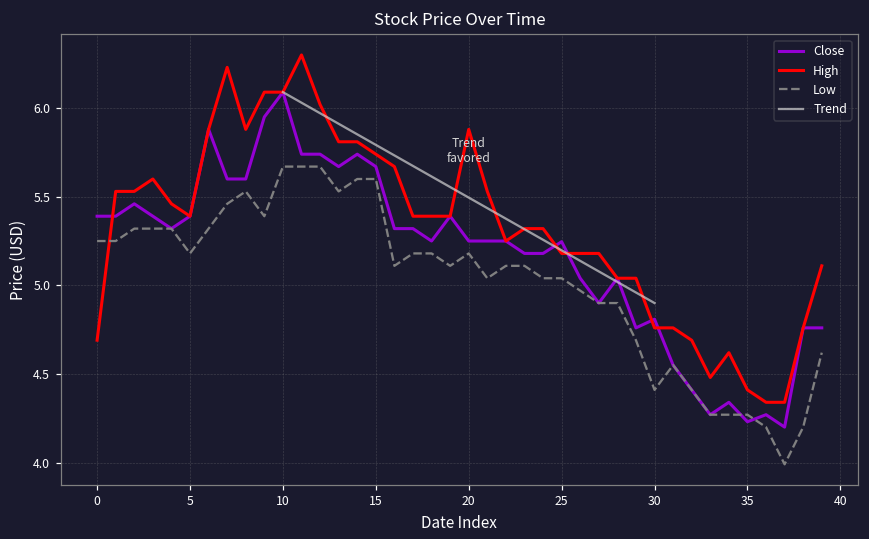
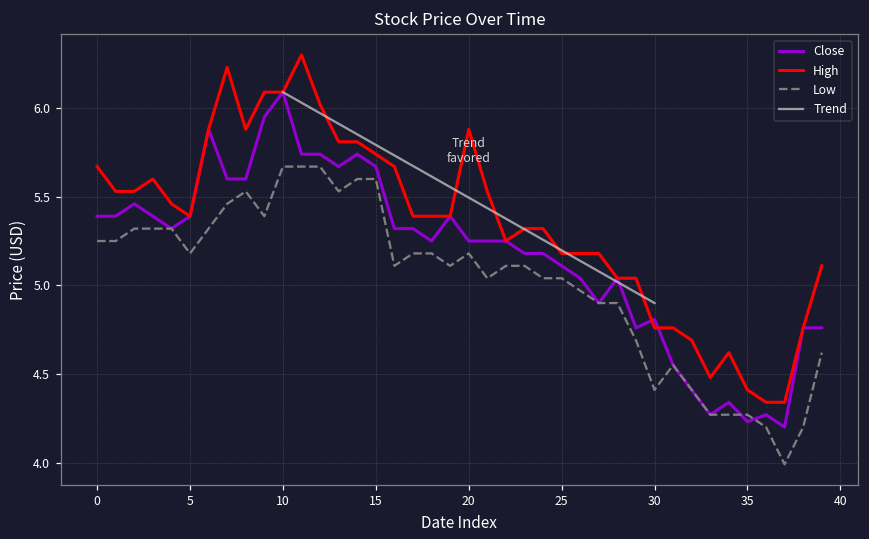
  {
    "Close": {
      "0": 5.39,
      "15": 5.67,
      "20": 5.25,
-     "25": 5.25,
+     "25": 5.11,
      "30": 4.81,
      "35": 4.23
    },
    "High": {
-     "0": 4.69,
+     "0": 5.67,
      "15": 5.74,
      "20": 5.88,
      "25": 5.18,
      "30": 4.76,
      "35": 4.41
    },
    "Low": {
      "0": 5.25,
      "5": 5.18,
      "10": 5.67,
      "15": 5.60,
      "20": 5.18,
      "25": 5.04,
      "30": 4.41,
      "35": 4.27
    },
    "Trend": {
      "30": 4.90
    }
  }
